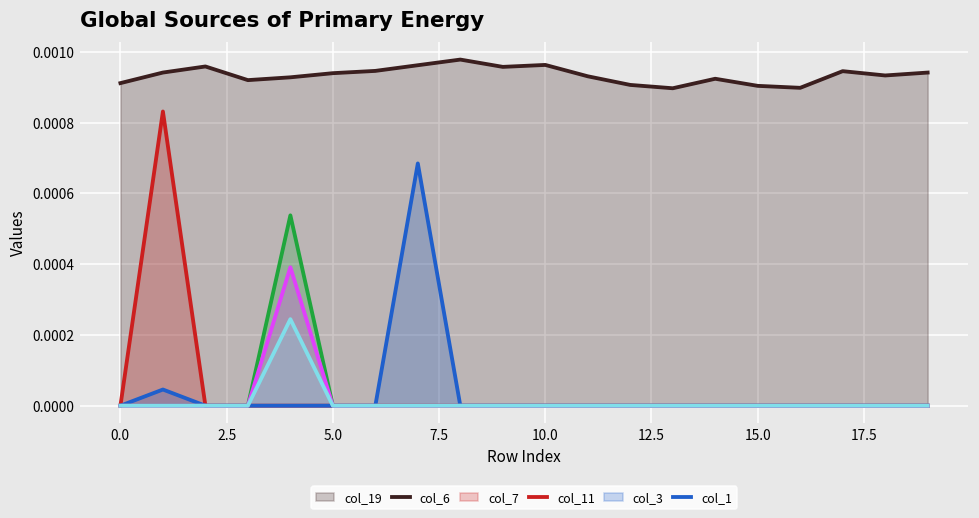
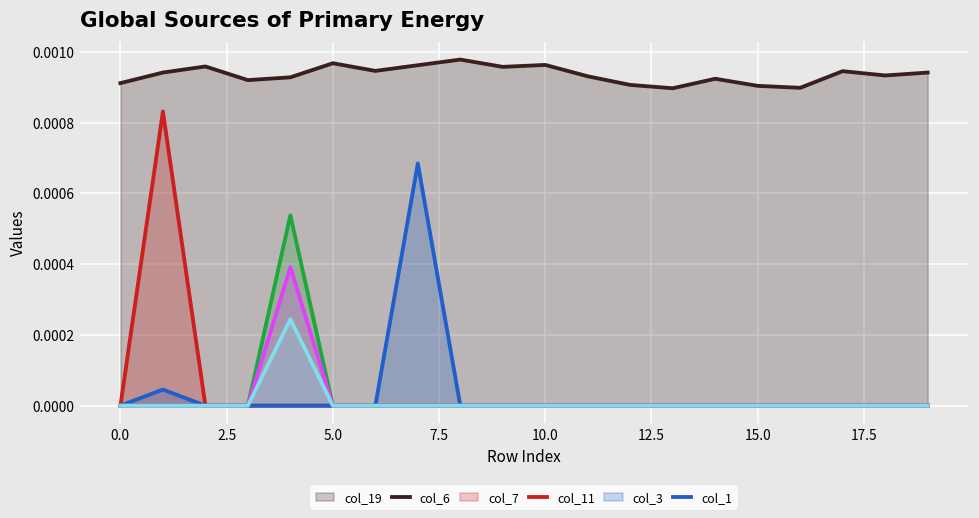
  {
    "col_19": {
      "0.0": 0.00091,
-     "5.0": 0.00094,
+     "5.0": 0.00097,
      "10.0": 0.00096,
      "15.0": 0.00090
    }
  }
